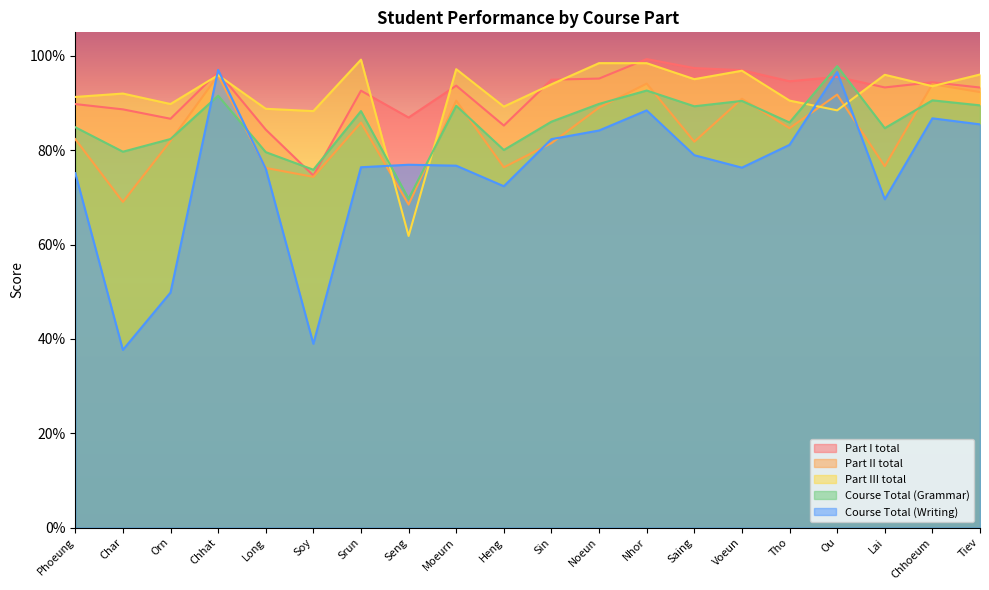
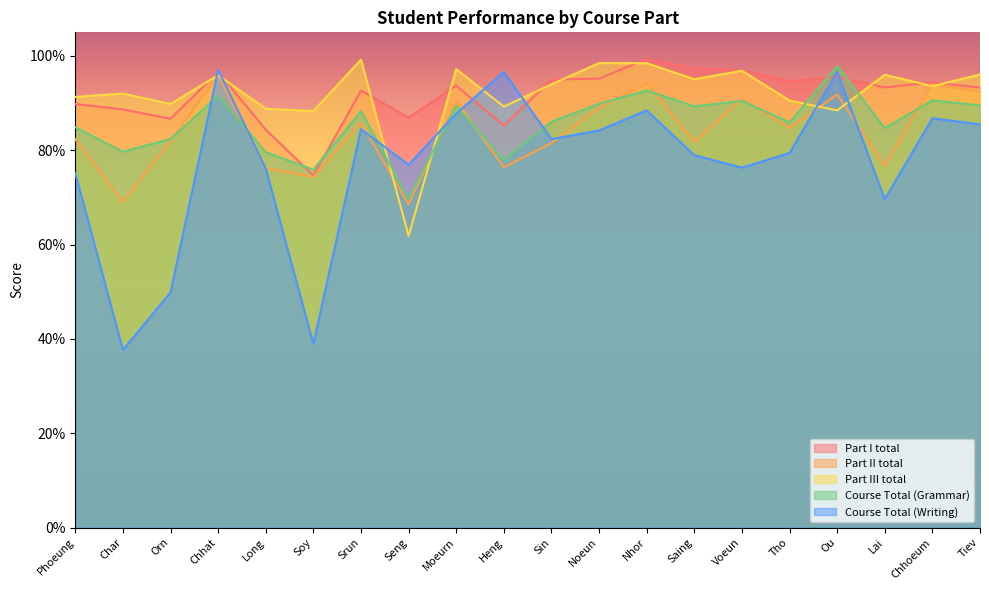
  {
    "Course Total (Grammar)": {
      "Phoeung": "85%",
      "Char": "80%",
      "Chhat": "92%",
      "Long": "80%",
      "Soy": "76%",
      "Srun": "88%",
      "Seng": "70%",
      "Moeurn": "89%",
-     "Heng": "80%",
+     "Heng": "78%",
      "Sin": "86%",
      "Noeun": "90%",
      "Nhor": "93%",
      "Saing": "89%",
      "Tho": "86%",
      "Ou": "98%",
      "Lai": "85%",
      "Chhoeum": "91%",
      "Tiev": "90%"
    },
    "Course Total (Writing)": {
      "Phoeung": "75%",
      "Char": "38%",
      "Orn": "50%",
      "Soy": "39%",
-     "Srun": "76%",
+     "Srun": "84%",
      "Seng": "77%",
-     "Moeurn": "77%",
-     "Heng": "72%",
+     "Moeurn": "88%",
+     "Heng": "97%",
      "Sin": "82%",
      "Noeun": "84%",
      "Nhor": "88%",
      "Saing": "79%",
      "Voeun": "76%",
-     "Tho": "81%",
+     "Tho": "79%",
      "Ou": "97%",
      "Lai": "70%",
      "Chhoeum": "87%",
      "Tiev": "85%"
    }
  }
